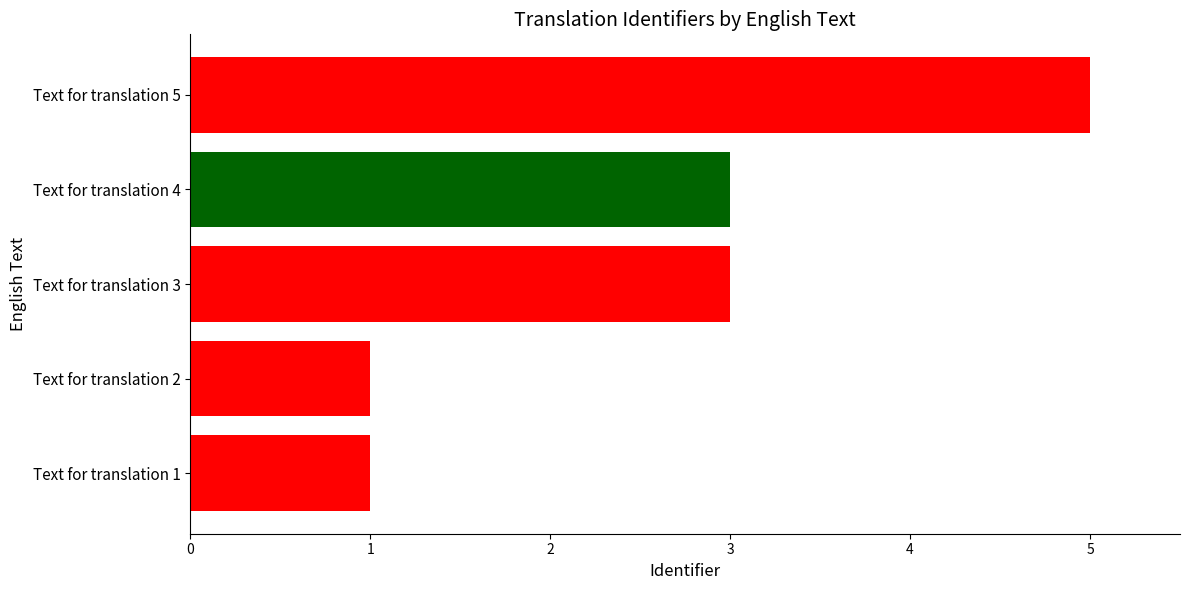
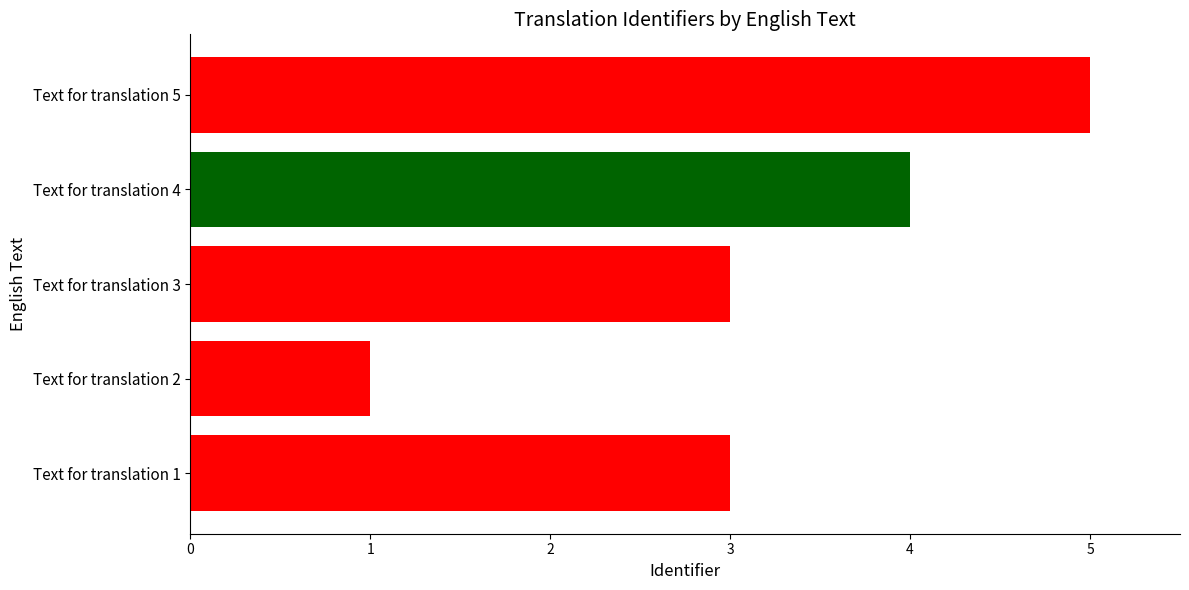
  {
    "Text for translation 5": 5,
-   "Text for translation 4": 3,
+   "Text for translation 4": 4,
    "Text for translation 3": 3,
    "Text for translation 2": 1,
-   "Text for translation 1": 1
+   "Text for translation 1": 3
  }
